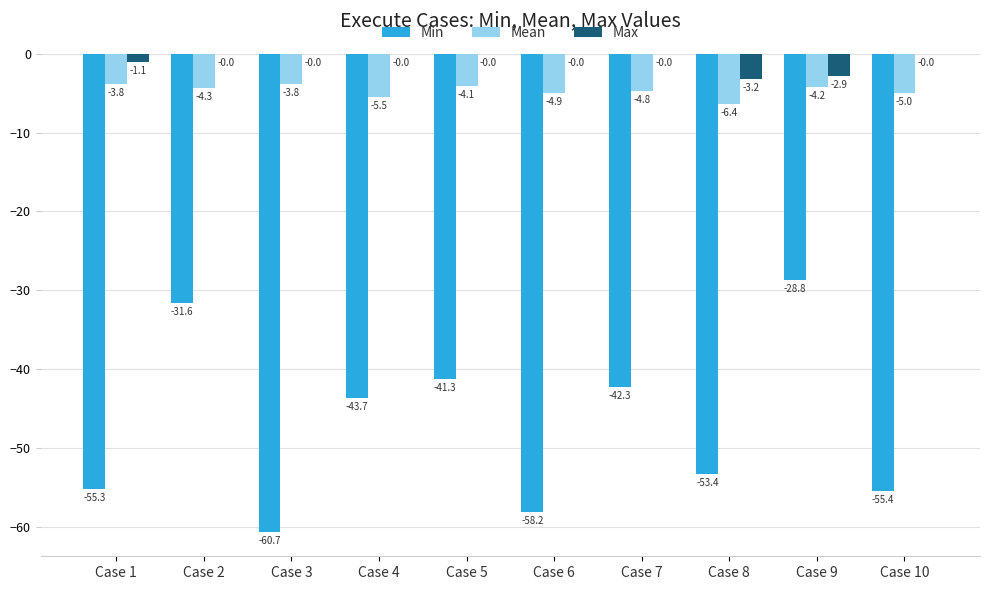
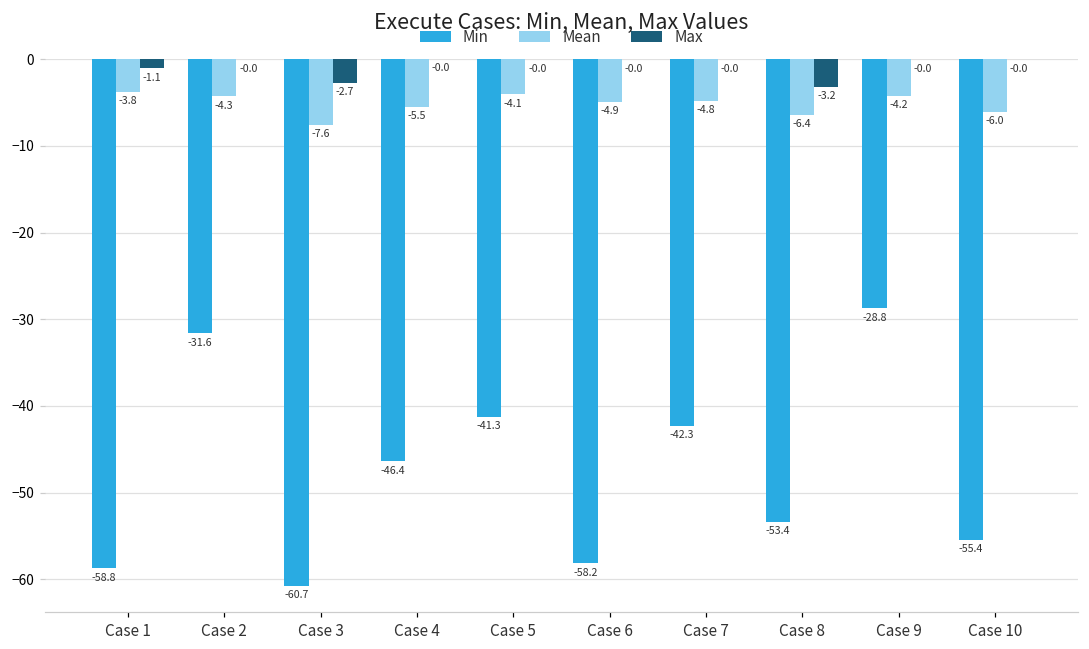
  {
    "Min": {
-     "Case 1": -55.3,
+     "Case 1": -58.8,
      "Case 2": -31.6,
      "Case 3": -60.7,
-     "Case 4": -43.7,
+     "Case 4": -46.4,
      "Case 5": -41.3,
      "Case 6": -58.2,
      "Case 7": -42.3,
      "Case 8": -53.4,
      "Case 9": -28.8,
      "Case 10": -55.4
    },
    "Mean": {
      "Case 1": -3.8,
      "Case 2": -4.3,
-     "Case 3": -3.8,
+     "Case 3": -7.6,
      "Case 4": -5.5,
      "Case 5": -4.1,
      "Case 6": -4.9,
      "Case 7": -4.8,
      "Case 8": -6.4,
      "Case 9": -4.2,
-     "Case 10": -5.0
+     "Case 10": -6.0
    },
    "Max": {
      "Case 1": -1.1,
      "Case 2": -0.0,
-     "Case 3": -0.0,
+     "Case 3": -2.7,
      "Case 4": -0.0,
      "Case 5": -0.0,
      "Case 6": -0.0,
      "Case 7": -0.0,
      "Case 8": -3.2,
-     "Case 9": -2.9,
+     "Case 9": -0.0,
      "Case 10": -0.0
    }
  }
